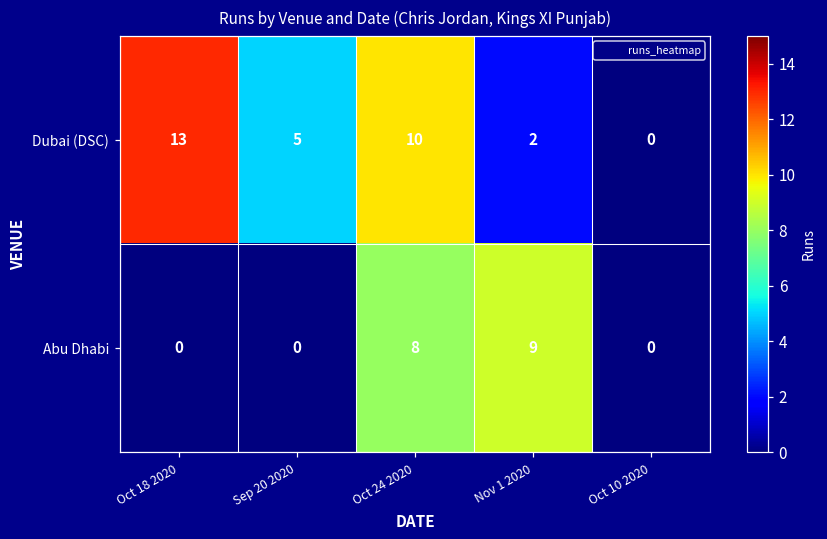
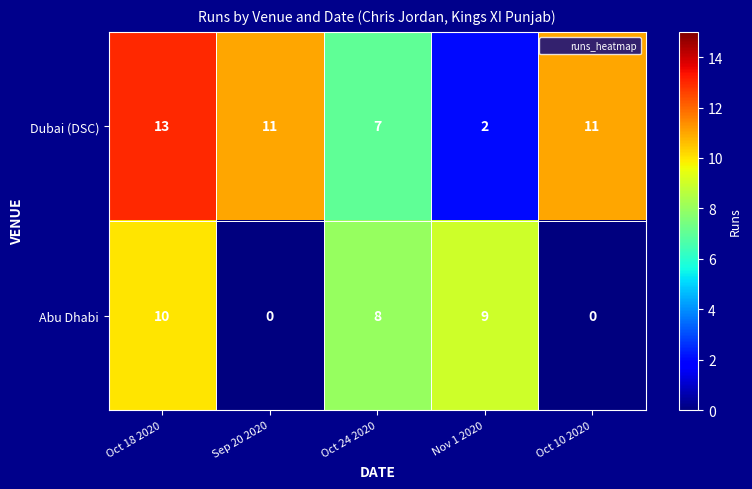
  {
    "Dubai (DSC)": {
      "Oct 18 2020": 13,
-     "Sep 20 2020": 5,
-     "Oct 24 2020": 10,
+     "Sep 20 2020": 11,
+     "Oct 24 2020": 7,
      "Nov 1 2020": 2,
-     "Oct 10 2020": 0
+     "Oct 10 2020": 11
    },
    "Abu Dhabi": {
-     "Oct 18 2020": 0,
+     "Oct 18 2020": 10,
      "Sep 20 2020": 0,
      "Oct 24 2020": 8,
      "Nov 1 2020": 9,
      "Oct 10 2020": 0
    }
  }
